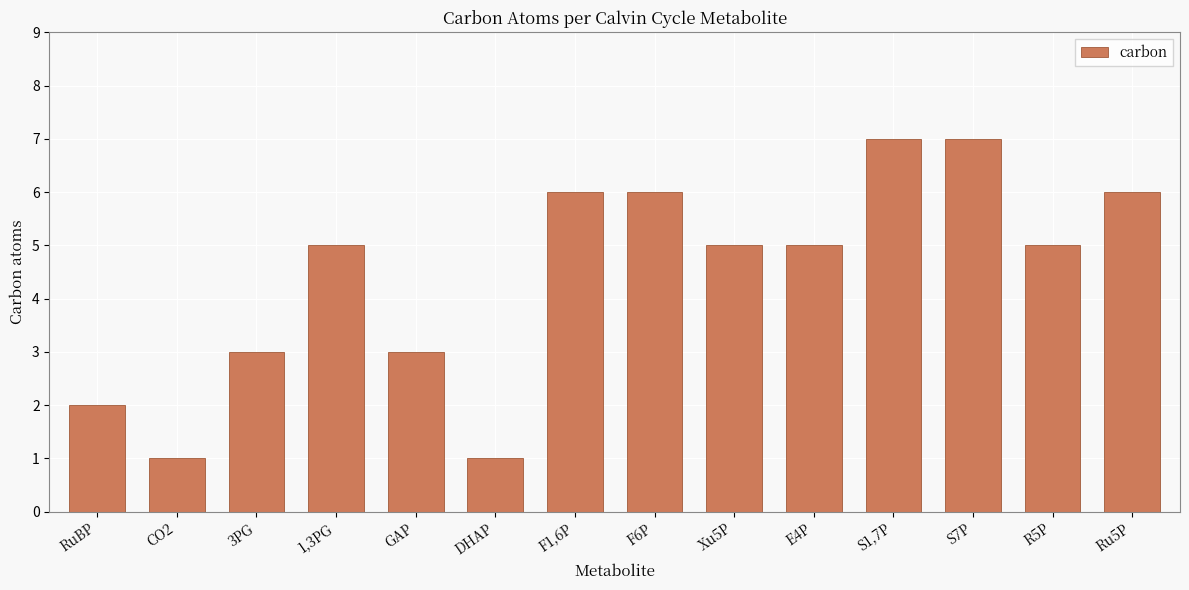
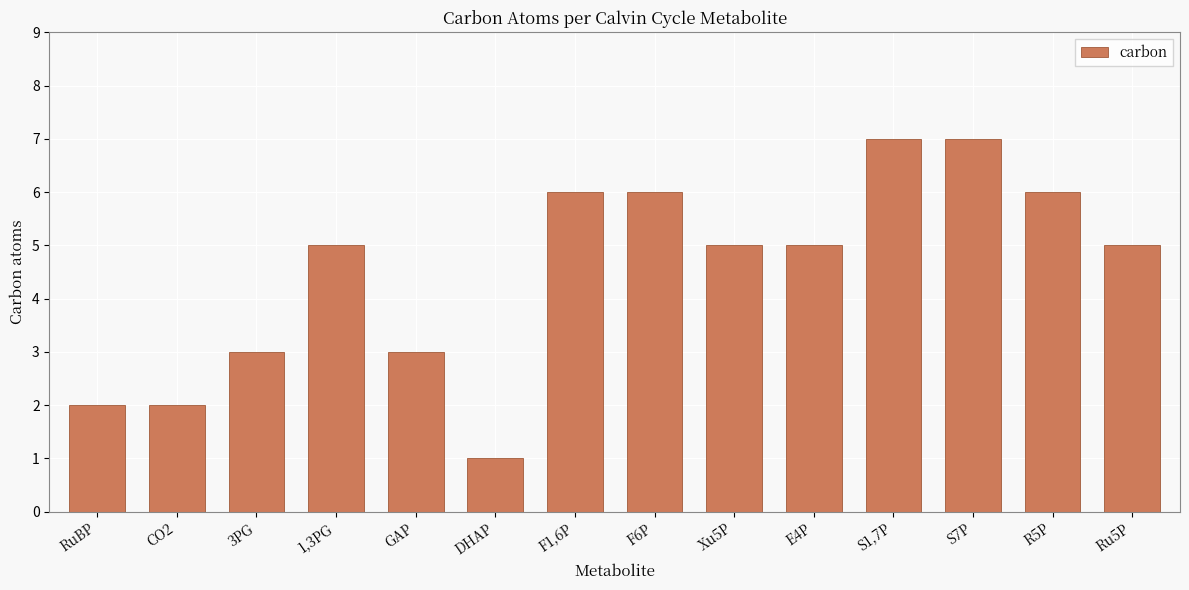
  {
    "RuBP": 2,
-   "CO2": 1,
+   "CO2": 2,
    "3PG": 3,
    "1,3PG": 5,
    "GAP": 3,
    "DHAP": 1,
    "F1,6P": 6,
    "F6P": 6,
    "Xu5P": 5,
    "E4P": 5,
    "S1,7P": 7,
    "S7P": 7,
-   "R5P": 5,
-   "Ru5P": 6
+   "R5P": 6,
+   "Ru5P": 5
  }
